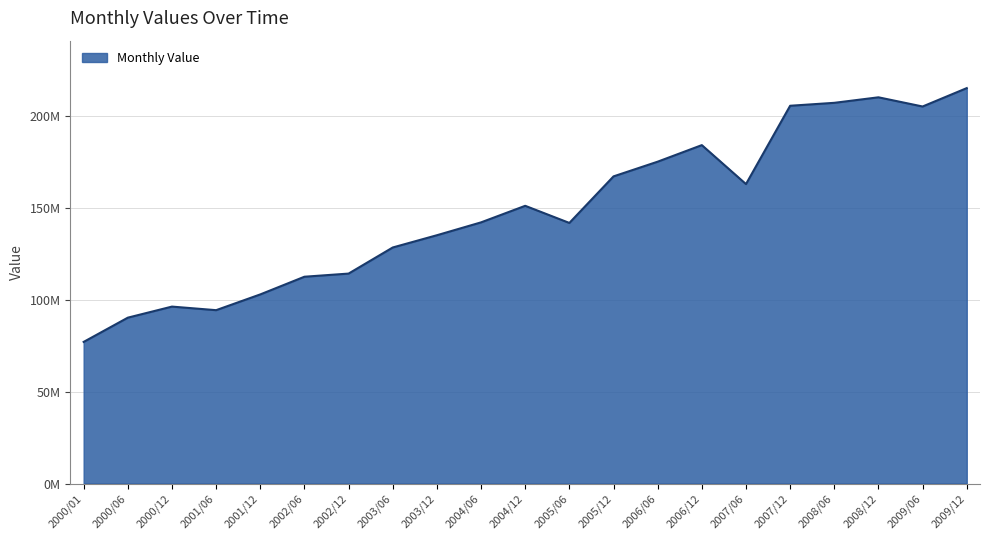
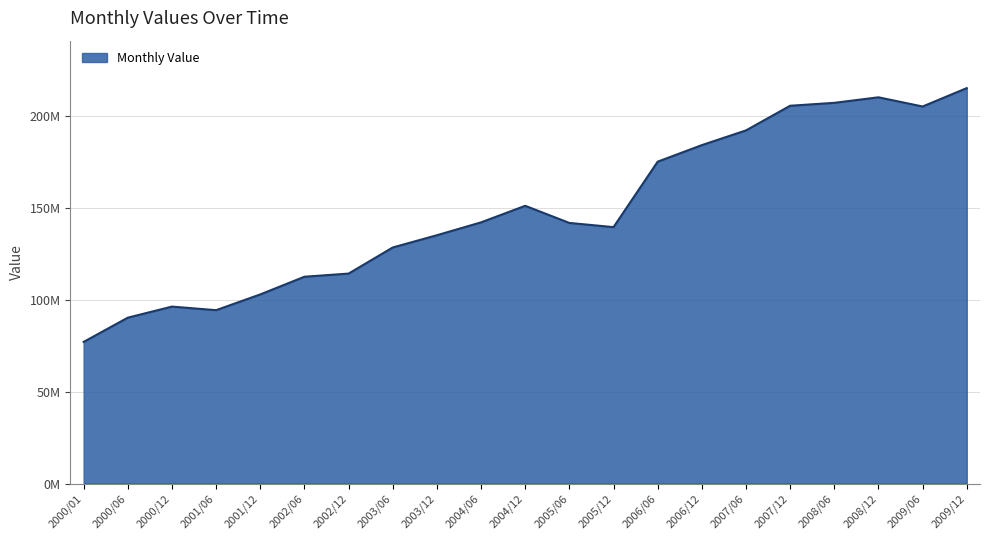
  {
    "2000/01": 77000000,
    "2000/06": 90000000,
    "2000/12": 96000000,
    "2001/06": 94000000,
    "2001/12": 103000000,
    "2002/06": 112000000,
    "2002/12": 114000000,
    "2003/06": 128000000,
    "2003/12": 135000000,
    "2004/06": 142000000,
    "2004/12": 151000000,
    "2005/06": 142000000,
-   "2005/12": 167000000,
+   "2005/12": 139000000,
    "2006/06": 175000000,
    "2006/12": 184000000,
-   "2007/06": 163000000,
+   "2007/06": 192000000,
    "2007/12": 205000000,
    "2008/06": 207000000,
    "2008/12": 210000000,
    "2009/06": 205000000,
    "2009/12": 215000000
  }
